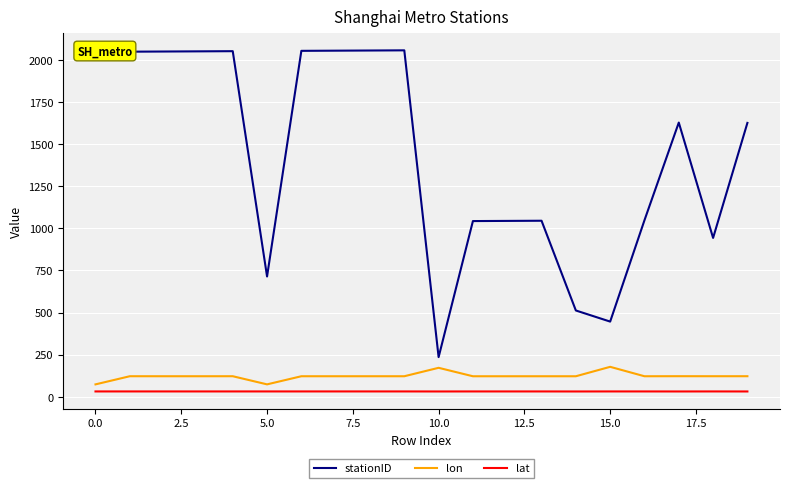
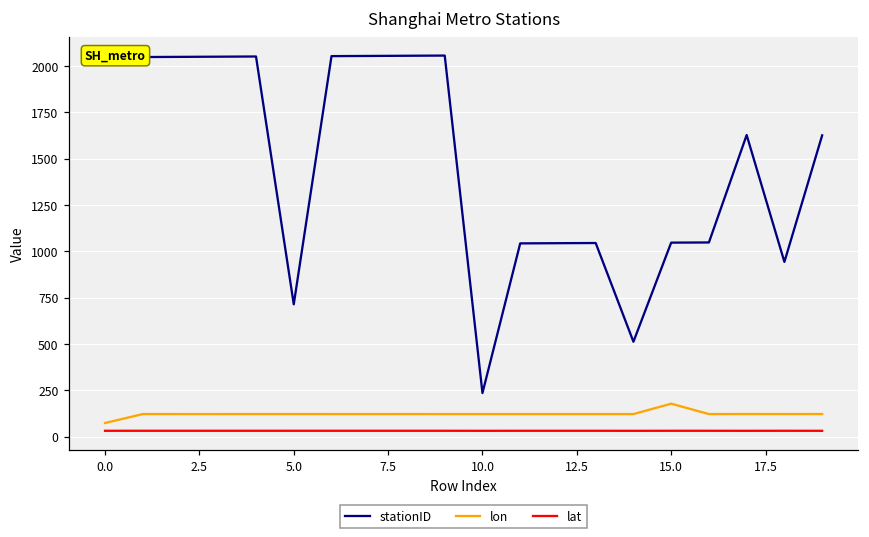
  {
    "stationID": {
      "5.0": 710,
      "10.0": 240,
-     "15.0": 450
+     "15.0": 1050
    },
    "lon": {
      "0.0": 70,
-     "5.0": 70,
-     "10.0": 170,
+     "5.0": 120,
+     "10.0": 120,
      "15.0": 180
    },
    "lat": {
      "0.0": 30,
      "5.0": 30,
      "10.0": 30,
      "15.0": 30
    }
  }
